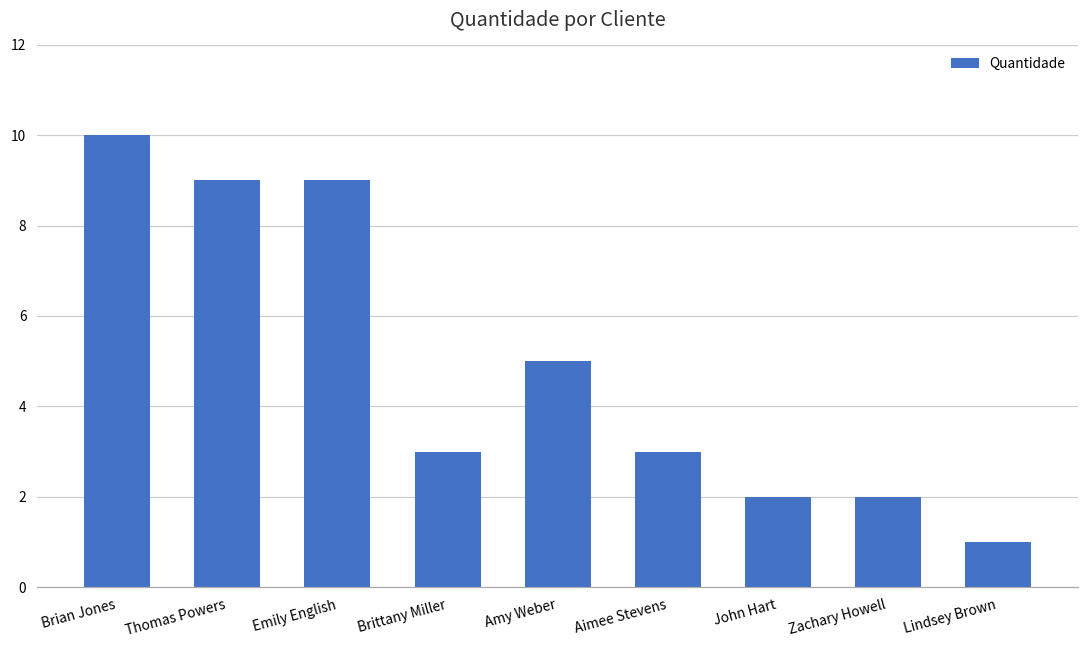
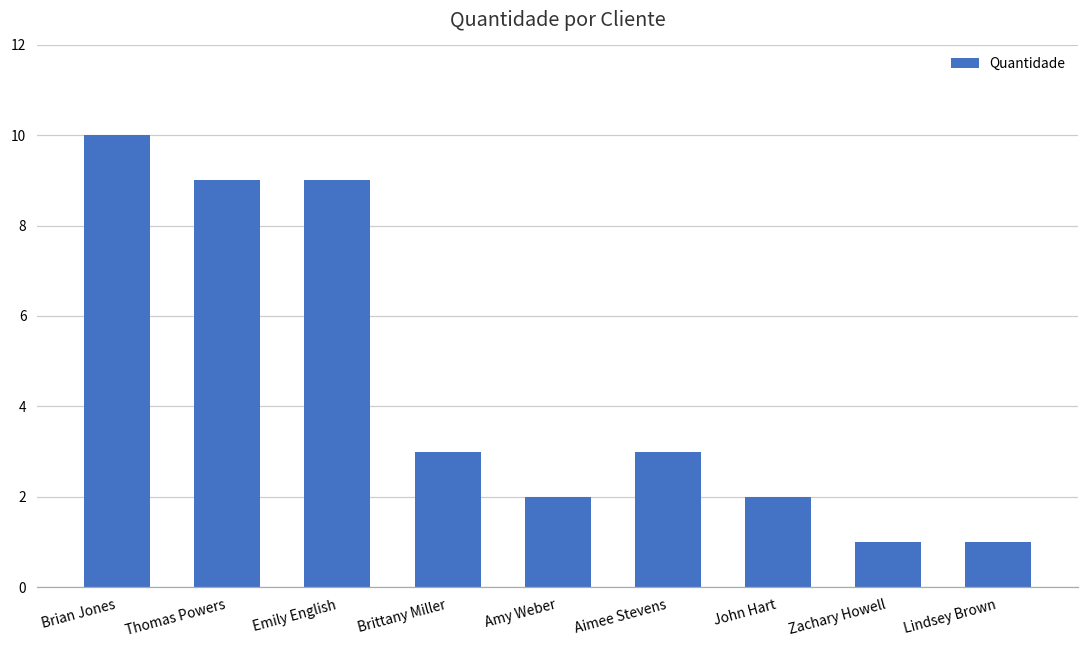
  {
    "Brian Jones": 10,
    "Thomas Powers": 9,
    "Emily English": 9,
    "Brittany Miller": 3,
-   "Amy Weber": 5,
+   "Amy Weber": 2,
    "Aimee Stevens": 3,
    "John Hart": 2,
-   "Zachary Howell": 2,
+   "Zachary Howell": 1,
    "Lindsey Brown": 1
  }
